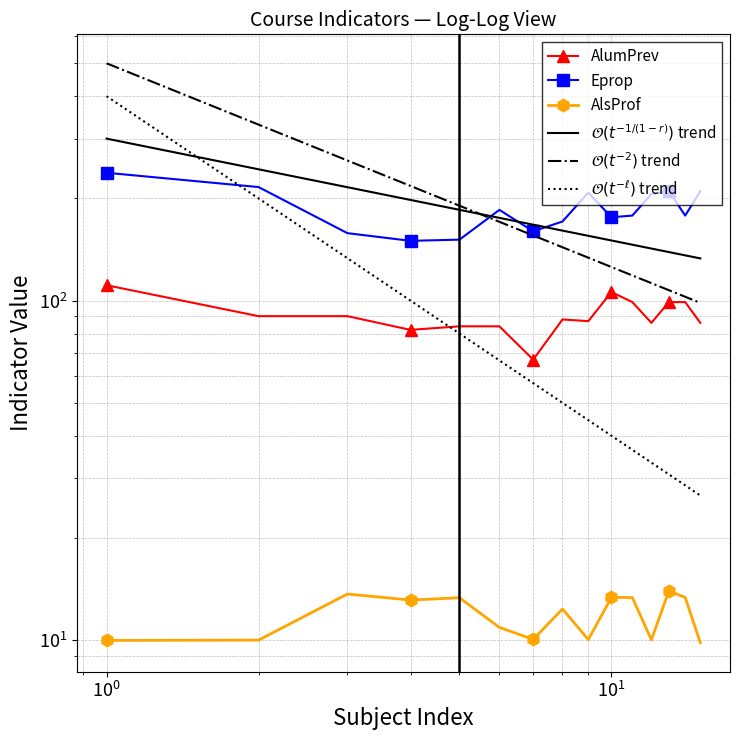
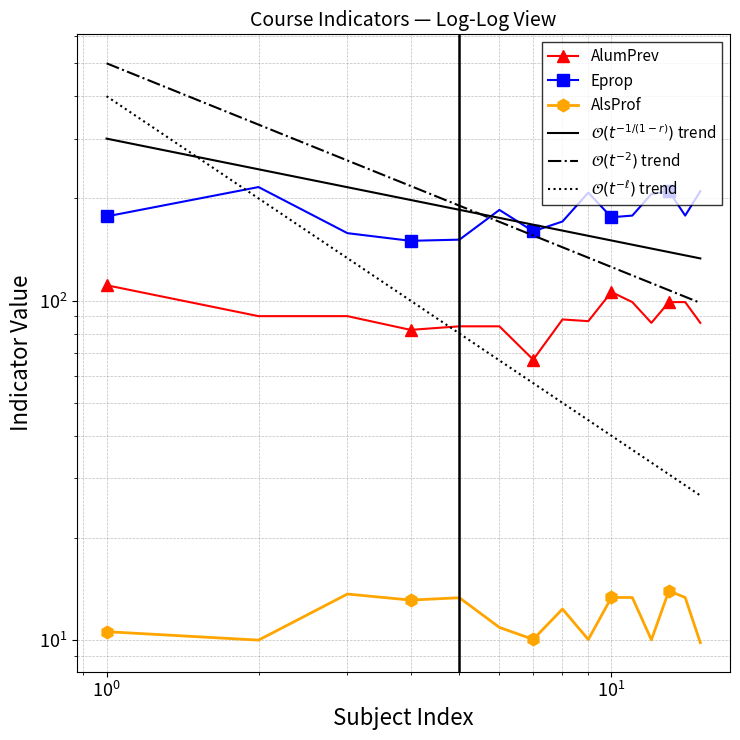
  {
    "AlumPrev": {
      "10^0": 111,
      "10^1": 106
    },
    "Eprop": {
-     "10^0": 240,
+     "10^0": 180,
      "10^1": 180
    },
    "AlsProf": {
-     "10^0": 10.0,
+     "10^0": 10.6,
      "10^1": 13.4
    }
  }
